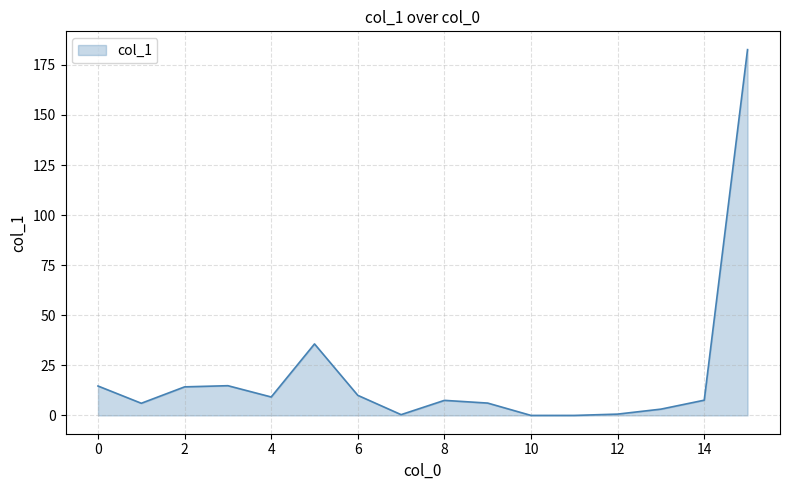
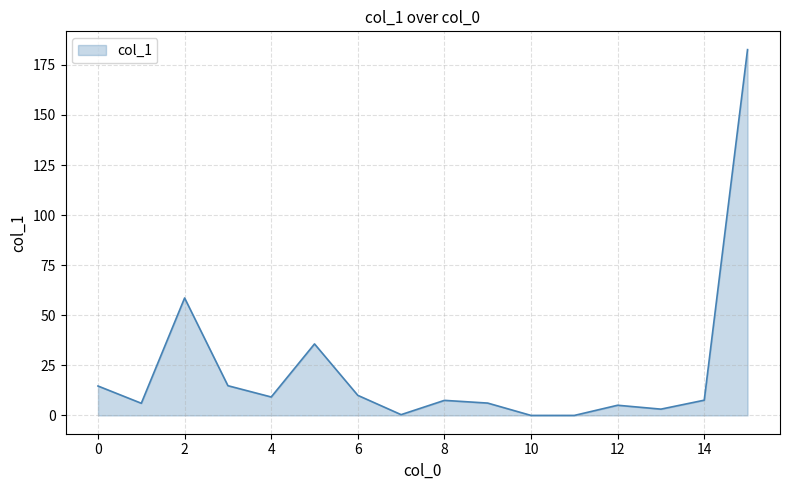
  {
    "0": 15,
-   "2": 14,
+   "2": 59,
    "4": 9,
    "6": 10,
    "8": 8,
    "10": 0,
-   "12": 1,
+   "12": 5,
    "14": 8
  }
